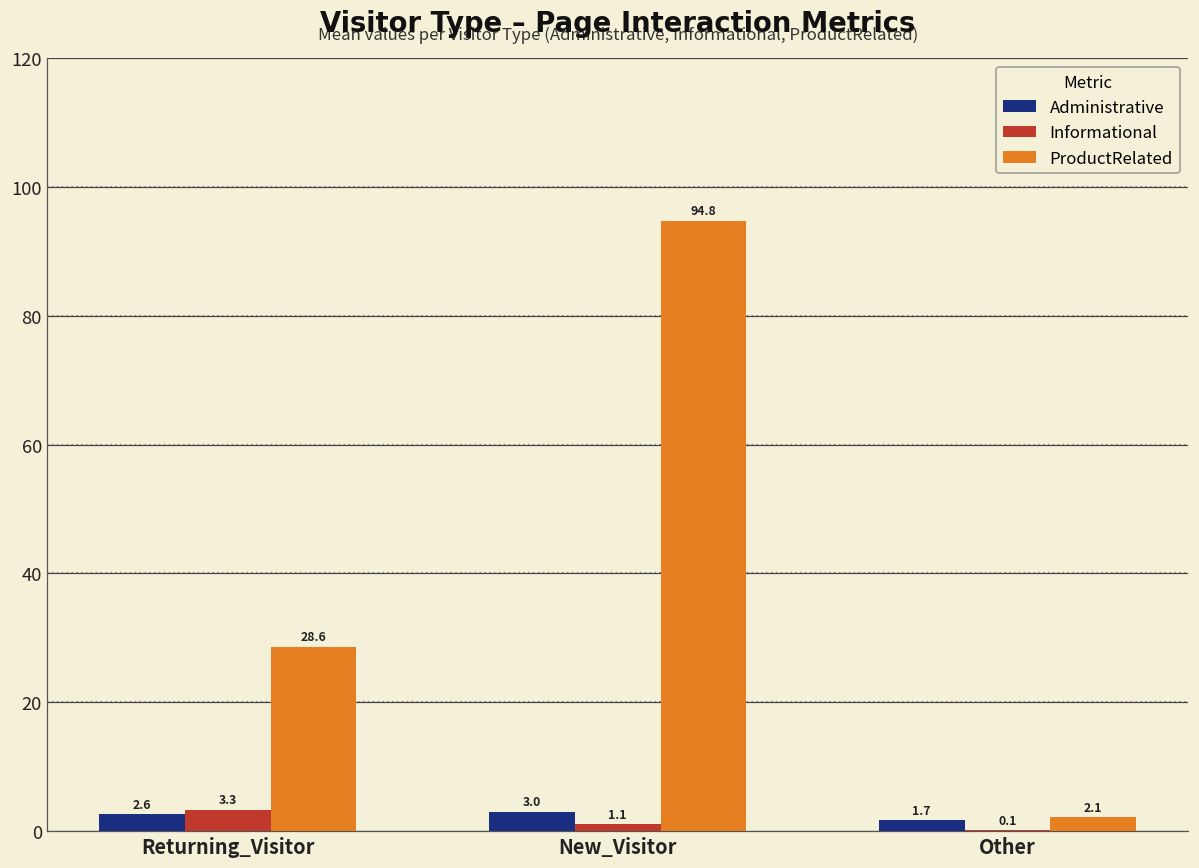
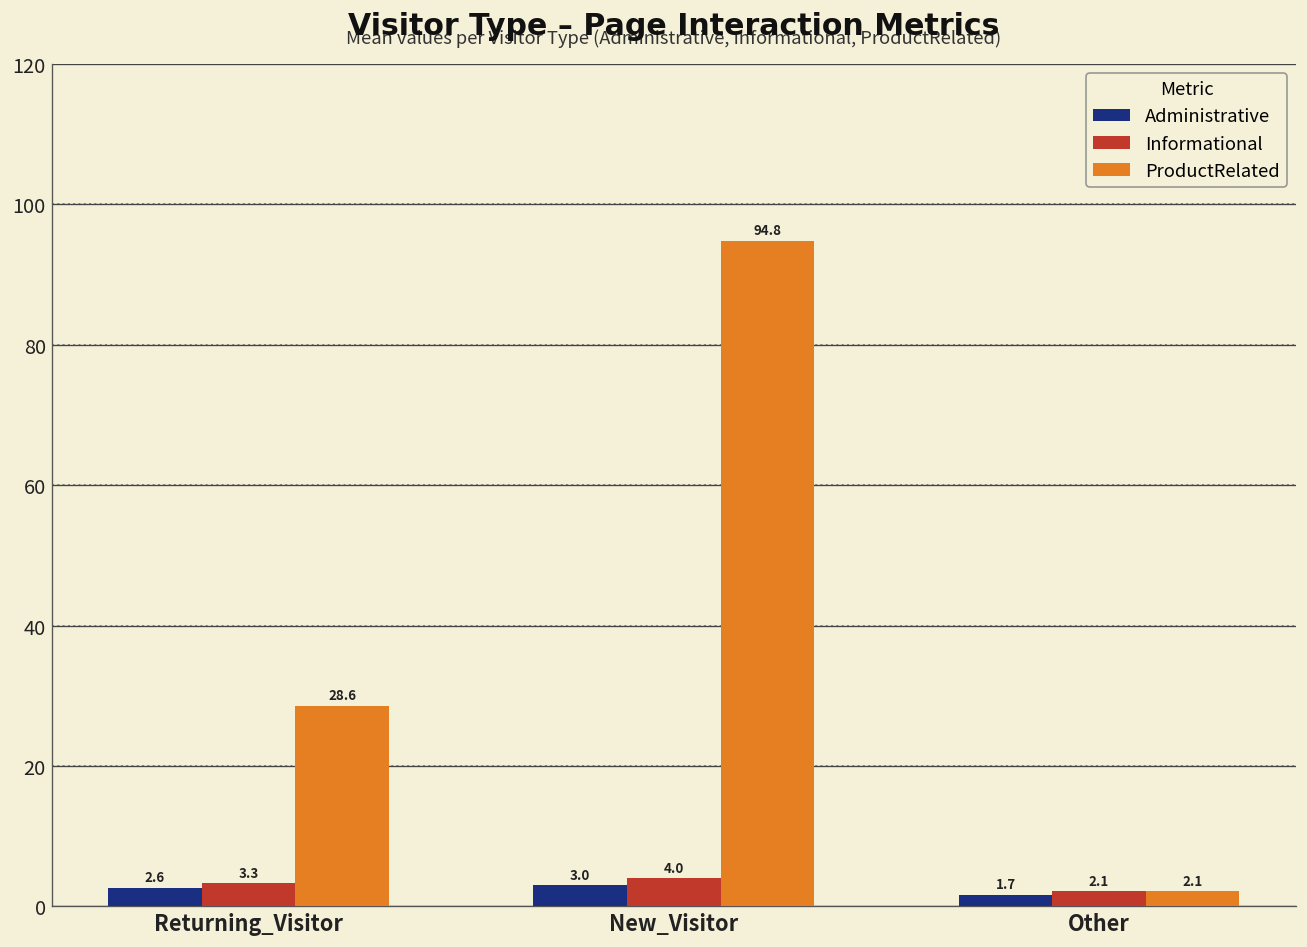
  {
    "Administrative": {
      "Returning_Visitor": 2.6,
      "New_Visitor": 3.0,
      "Other": 1.7
    },
    "Informational": {
      "Returning_Visitor": 3.3,
-     "New_Visitor": 1.1,
-     "Other": 0.1
+     "New_Visitor": 4.0,
+     "Other": 2.1
    },
    "ProductRelated": {
      "Returning_Visitor": 28.6,
      "New_Visitor": 94.8,
      "Other": 2.1
    }
  }
